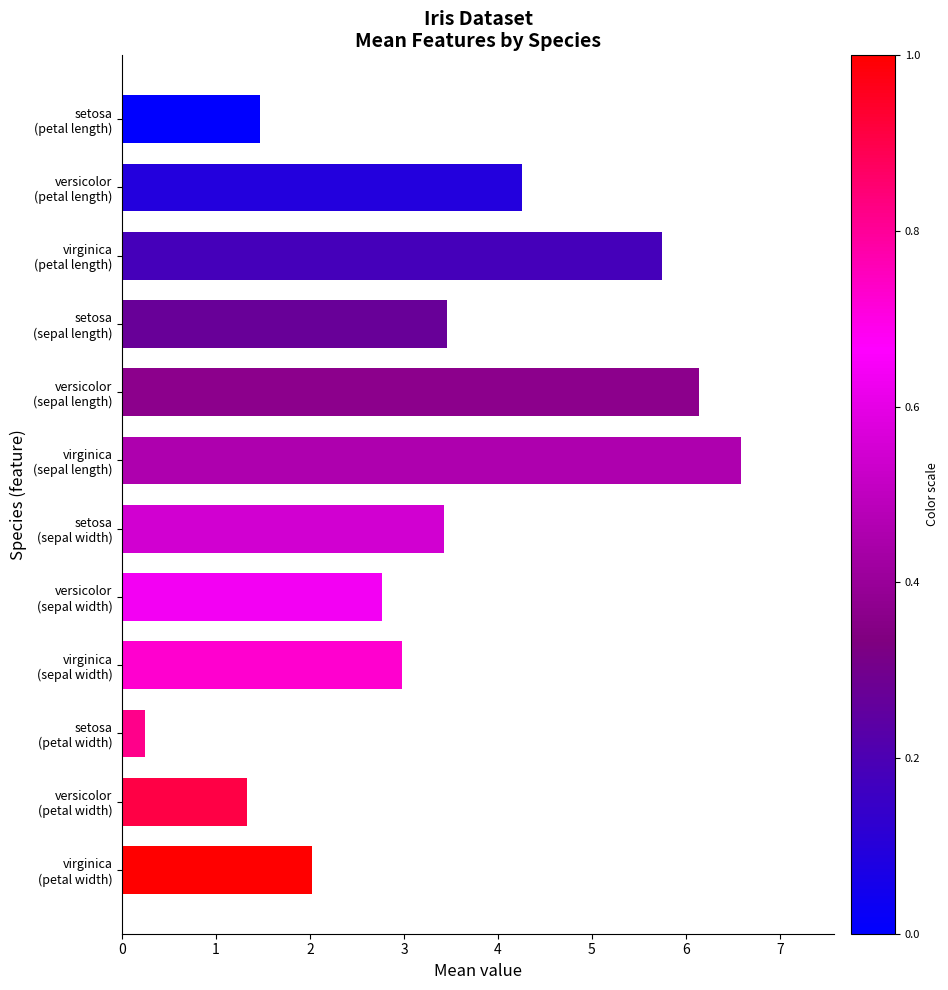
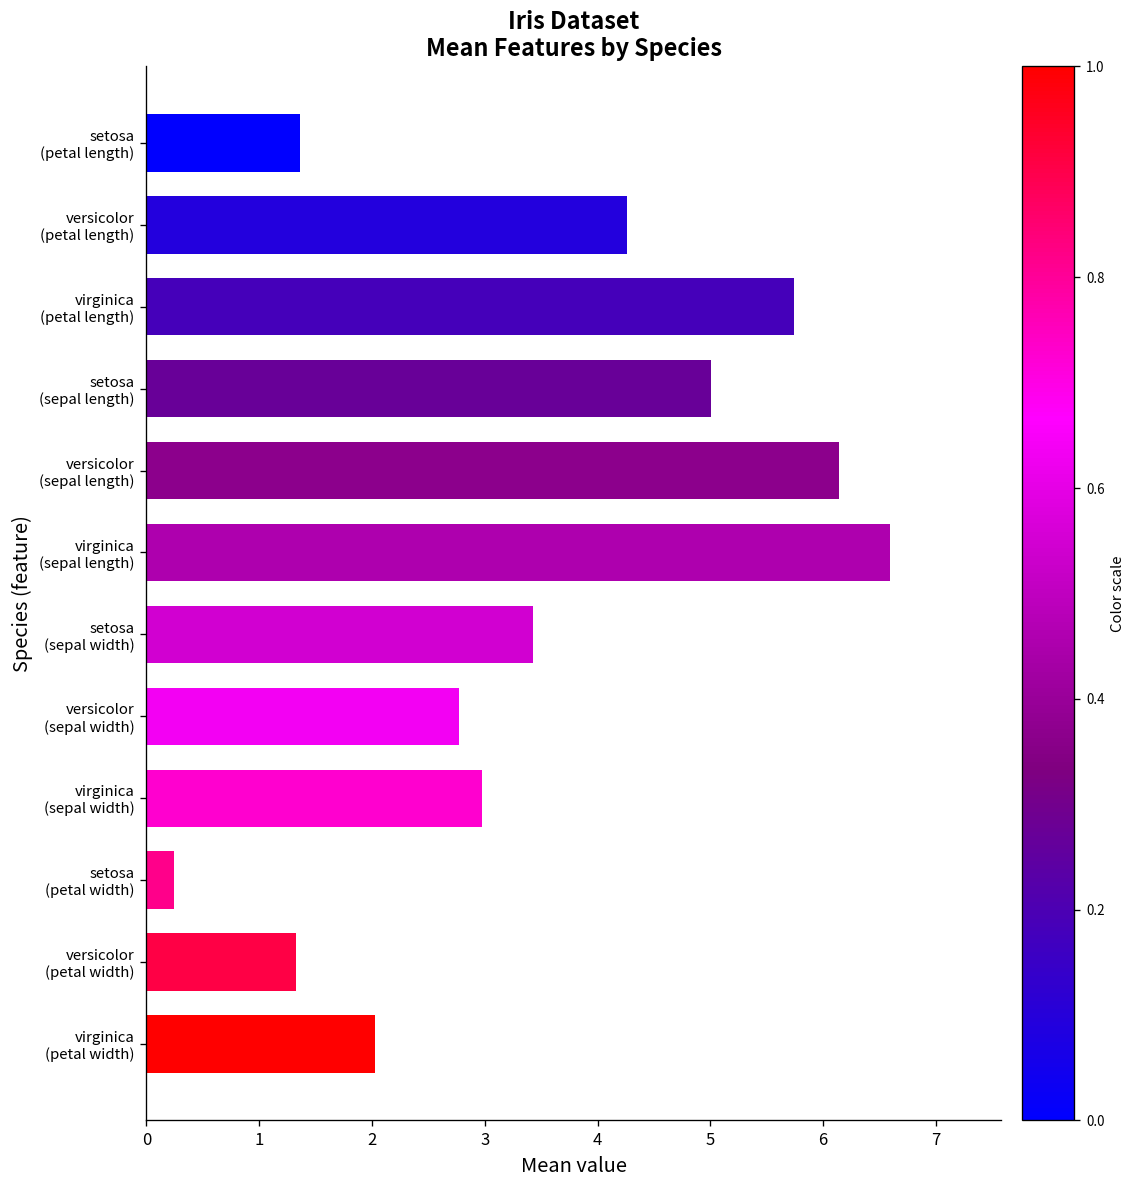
  {
-   "setosa (petal length)": 1.5,
+   "setosa (petal length)": 1.4,
    "versicolor (petal length)": 4.3,
    "virginica (petal length)": 5.7,
-   "setosa (sepal length)": 3.5,
+   "setosa (sepal length)": 5.0,
    "versicolor (sepal length)": 6.1,
    "virginica (sepal length)": 6.6,
    "setosa (sepal width)": 3.4,
    "versicolor (sepal width)": 2.8,
    "virginica (sepal width)": 3.0,
    "setosa (petal width)": 0.2,
    "versicolor (petal width)": 1.3,
    "virginica (petal width)": 2.0
  }
